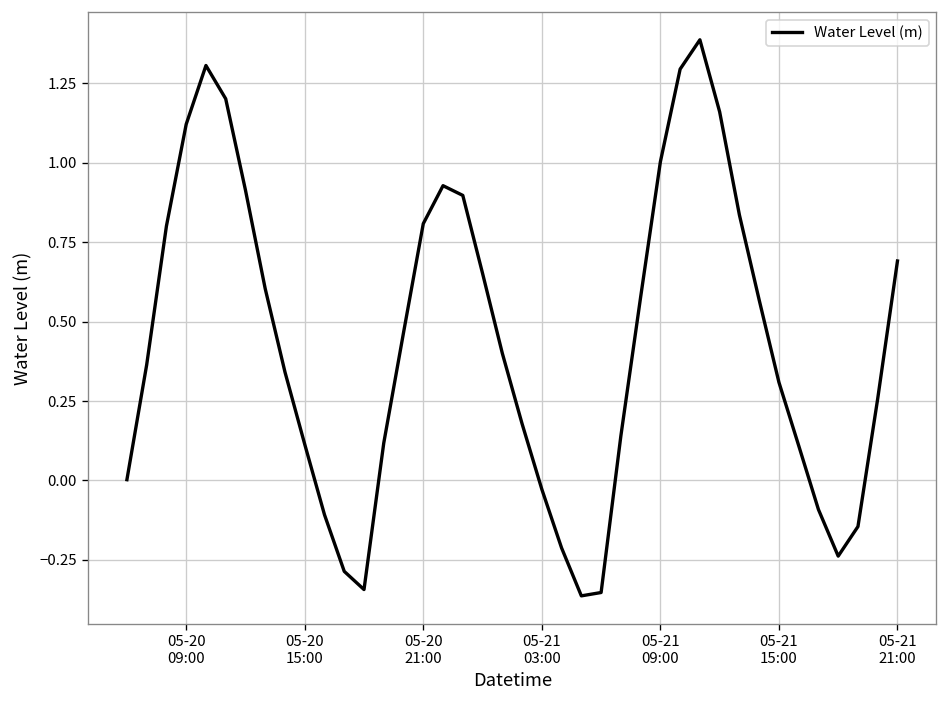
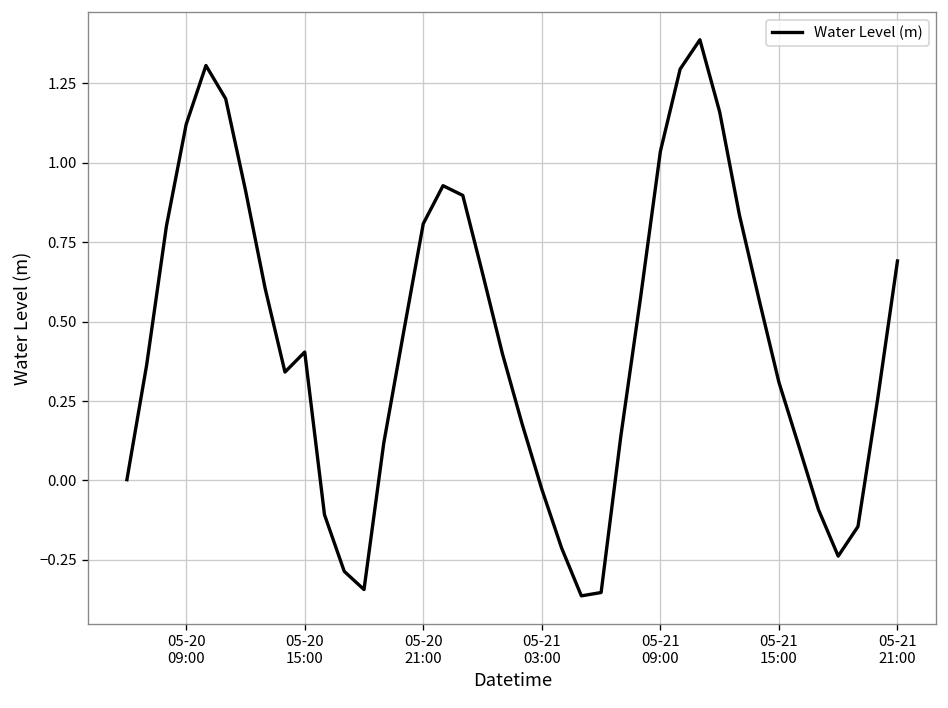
  {
    "05-20 09:00": 1.12,
-   "05-20 15:00": 0.11,
+   "05-20 15:00": 0.40,
    "05-20 21:00": 0.81,
    "05-21 03:00": -0.03,
-   "05-21 09:00": 1.00,
+   "05-21 09:00": 1.04,
    "05-21 15:00": 0.31,
    "05-21 21:00": 0.69
  }
